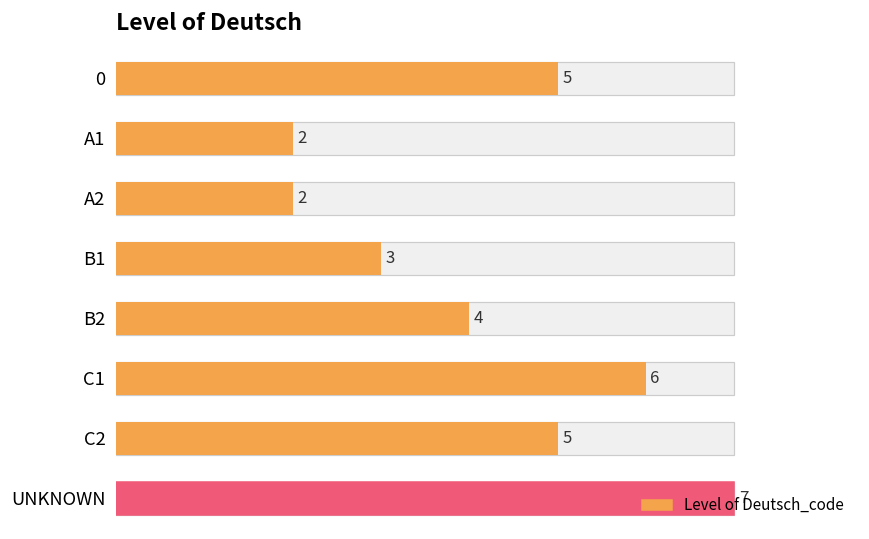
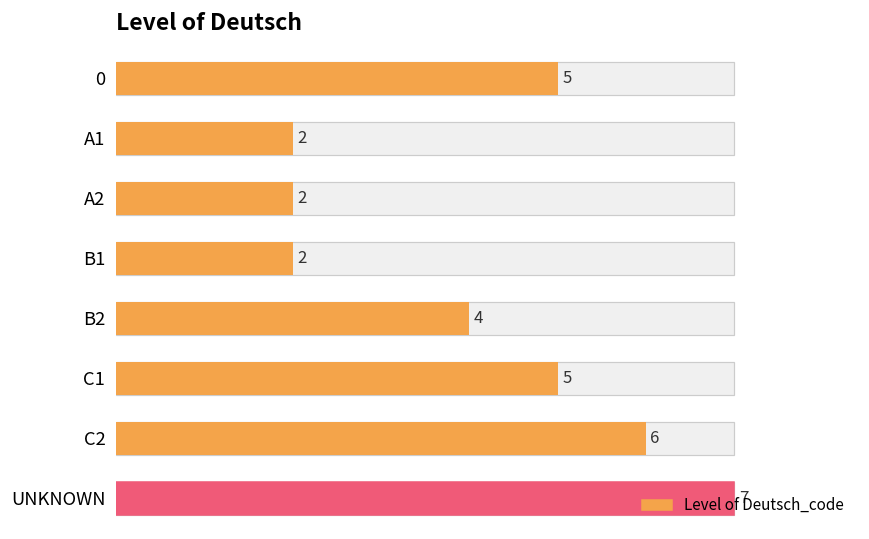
  {
    "Level of Deutsch_code": {
-     "B1": 3,
-     "C1": 6,
-     "C2": 5,
+     "B1": 2,
+     "C1": 5,
+     "C2": 6,
      "UNKNOWN": 7
    }
  }
